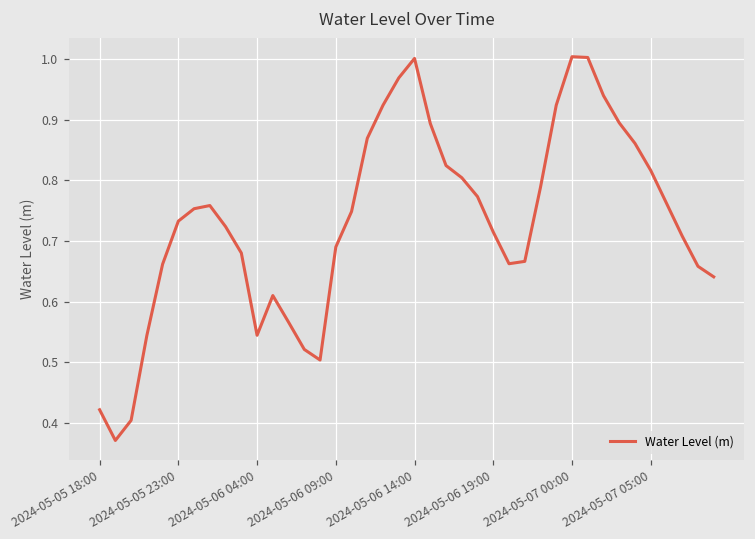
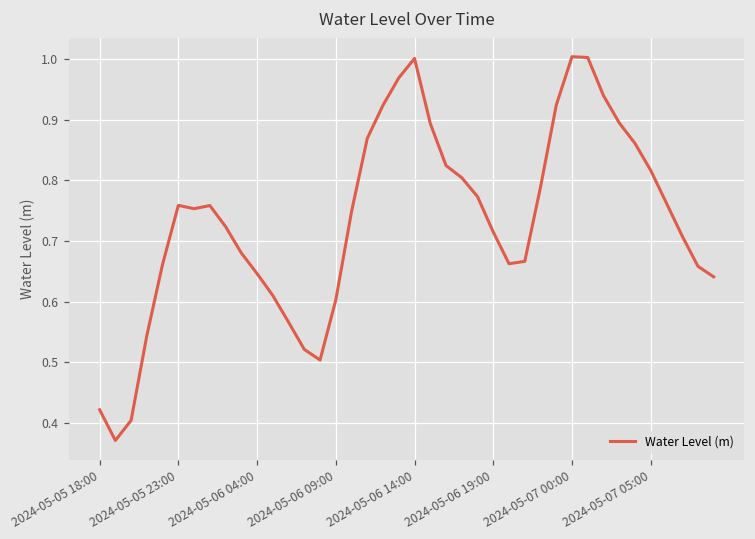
  {
    "2024-05-05 18:00": 0.42,
-   "2024-05-05 23:00": 0.73,
-   "2024-05-06 04:00": 0.54,
-   "2024-05-06 09:00": 0.69,
+   "2024-05-05 23:00": 0.76,
+   "2024-05-06 04:00": 0.65,
+   "2024-05-06 09:00": 0.60,
    "2024-05-06 14:00": 1.00,
    "2024-05-06 19:00": 0.71,
    "2024-05-07 00:00": 1.00,
    "2024-05-07 05:00": 0.82
  }
